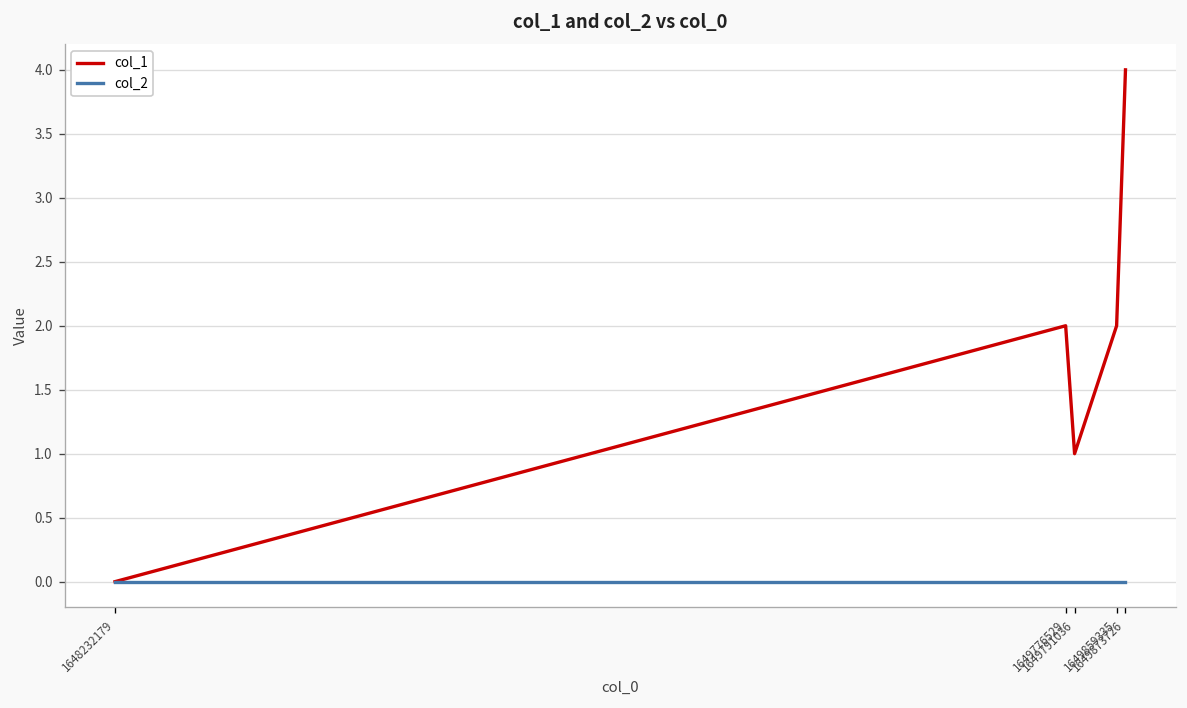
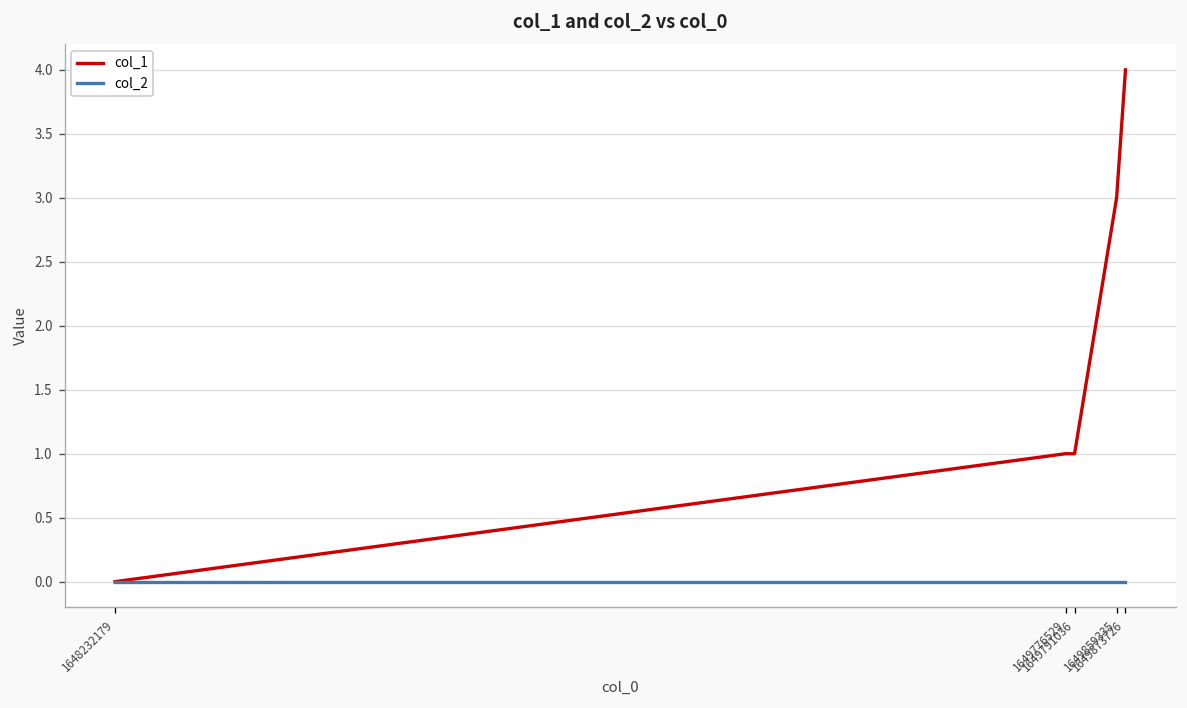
  {
    "col_1": {
-     "1649776529": 2,
+     "1649776529": 1,
      "1649791036": 1,
-     "1649859335": 2,
+     "1649859335": 3,
      "1649873726": 4
    },
    "col_2": {
      "1649776529": 0,
      "1649791036": 0,
      "1649859335": 0,
      "1649873726": 0
    }
  }
